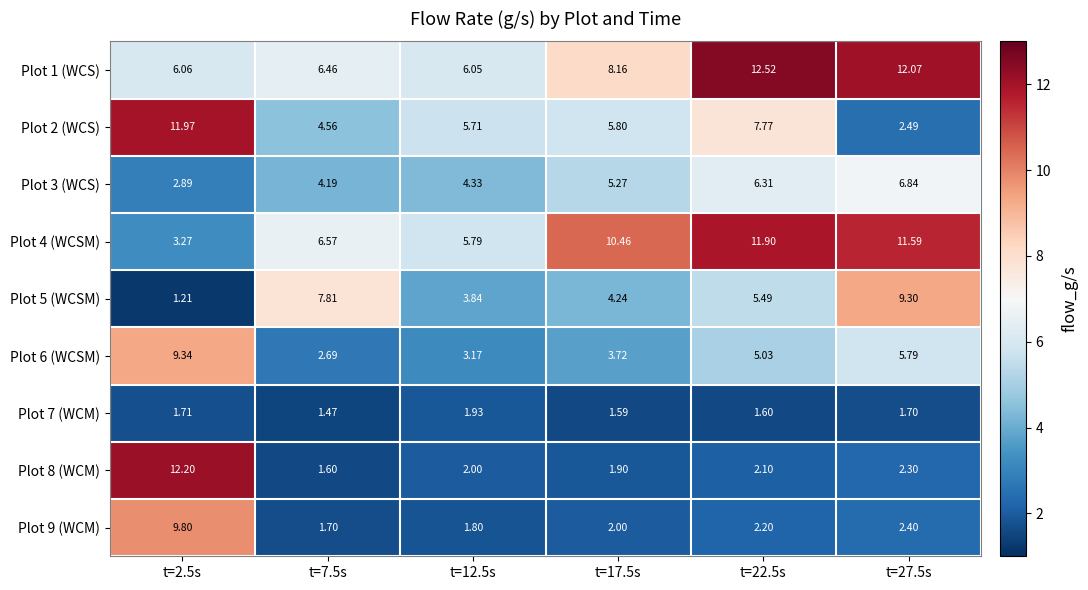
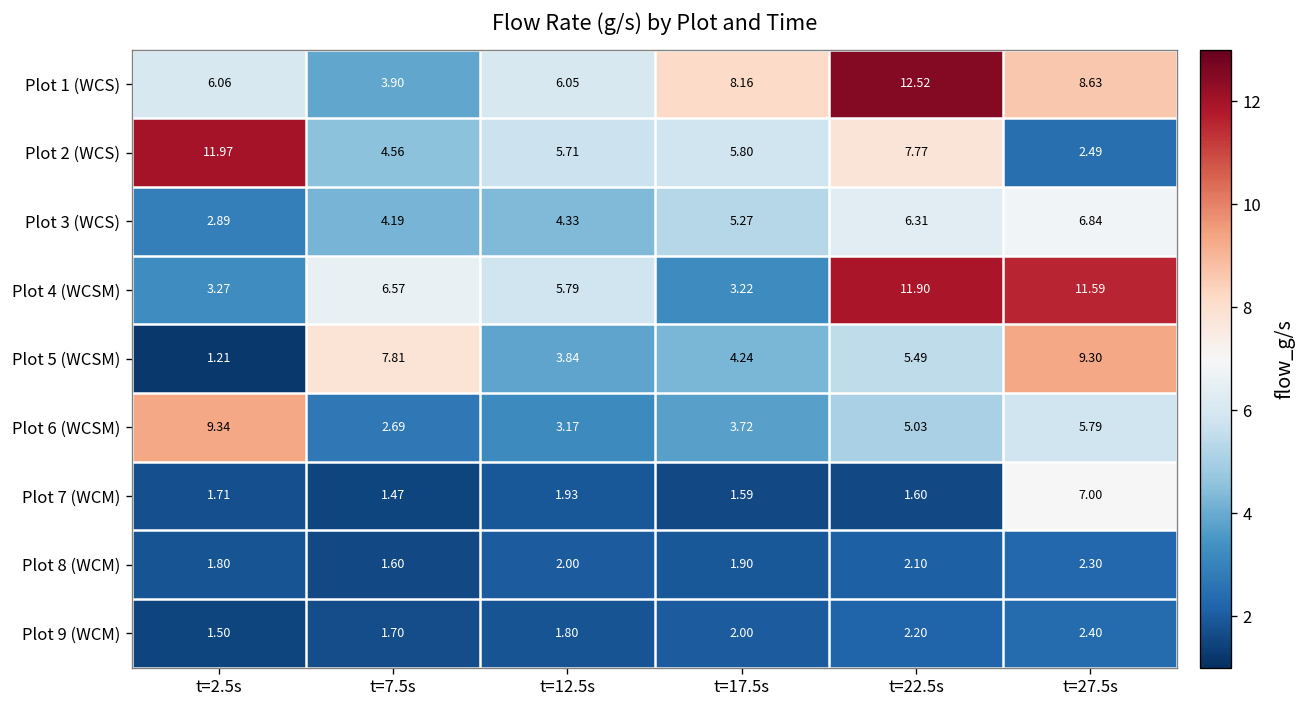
  {
    "Plot 1 (WCS)": {
      "t=2.5s": 6.06,
-     "t=7.5s": 6.46,
+     "t=7.5s": 3.90,
      "t=12.5s": 6.05,
      "t=17.5s": 8.16,
      "t=22.5s": 12.52,
-     "t=27.5s": 12.07
+     "t=27.5s": 8.63
    },
    "Plot 2 (WCS)": {
      "t=2.5s": 11.97,
      "t=7.5s": 4.56,
      "t=12.5s": 5.71,
      "t=17.5s": 5.80,
      "t=22.5s": 7.77,
      "t=27.5s": 2.49
    },
    "Plot 3 (WCS)": {
      "t=2.5s": 2.89,
      "t=7.5s": 4.19,
      "t=12.5s": 4.33,
      "t=17.5s": 5.27,
      "t=22.5s": 6.31,
      "t=27.5s": 6.84
    },
    "Plot 4 (WCSM)": {
      "t=2.5s": 3.27,
      "t=7.5s": 6.57,
      "t=12.5s": 5.79,
-     "t=17.5s": 10.46,
+     "t=17.5s": 3.22,
      "t=22.5s": 11.90,
      "t=27.5s": 11.59
    },
    "Plot 5 (WCSM)": {
      "t=2.5s": 1.21,
      "t=7.5s": 7.81,
      "t=12.5s": 3.84,
      "t=17.5s": 4.24,
      "t=22.5s": 5.49,
      "t=27.5s": 9.30
    },
    "Plot 6 (WCSM)": {
      "t=2.5s": 9.34,
      "t=7.5s": 2.69,
      "t=12.5s": 3.17,
      "t=17.5s": 3.72,
      "t=22.5s": 5.03,
      "t=27.5s": 5.79
    },
    "Plot 7 (WCM)": {
      "t=2.5s": 1.71,
      "t=7.5s": 1.47,
      "t=12.5s": 1.93,
      "t=17.5s": 1.59,
      "t=22.5s": 1.60,
-     "t=27.5s": 1.70
+     "t=27.5s": 7.00
    },
    "Plot 8 (WCM)": {
-     "t=2.5s": 12.20,
+     "t=2.5s": 1.80,
      "t=7.5s": 1.60,
      "t=12.5s": 2.00,
      "t=17.5s": 1.90,
      "t=22.5s": 2.10,
      "t=27.5s": 2.30
    },
    "Plot 9 (WCM)": {
-     "t=2.5s": 9.80,
+     "t=2.5s": 1.50,
      "t=7.5s": 1.70,
      "t=12.5s": 1.80,
      "t=17.5s": 2.00,
      "t=22.5s": 2.20,
      "t=27.5s": 2.40
    }
  }
